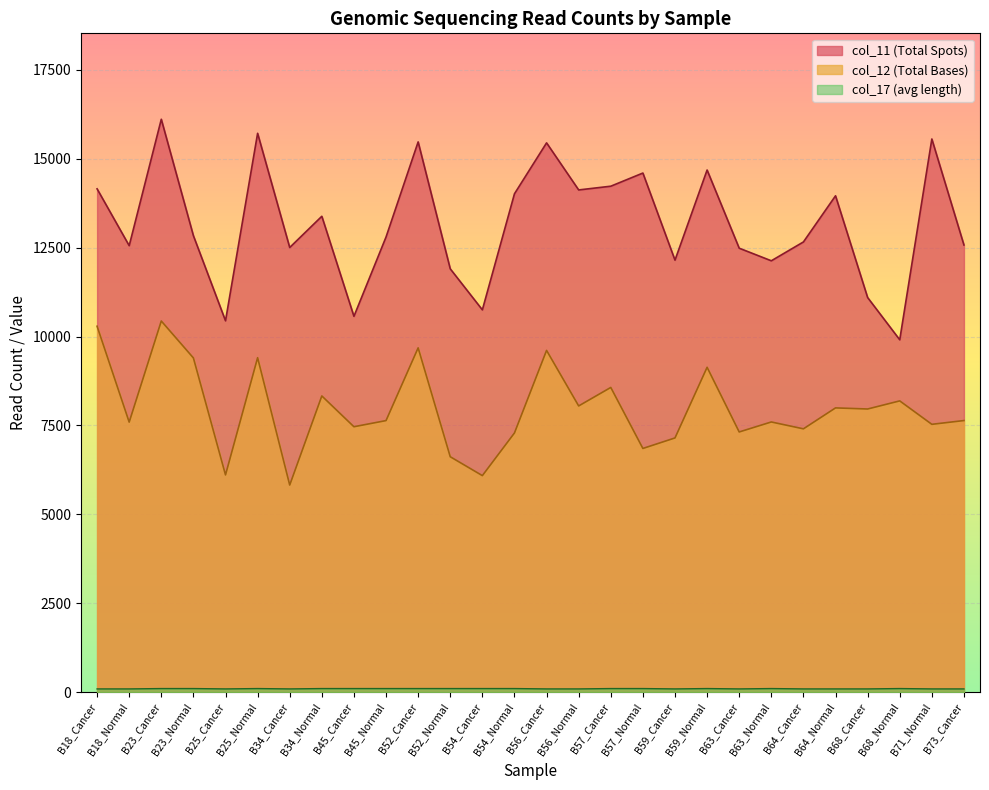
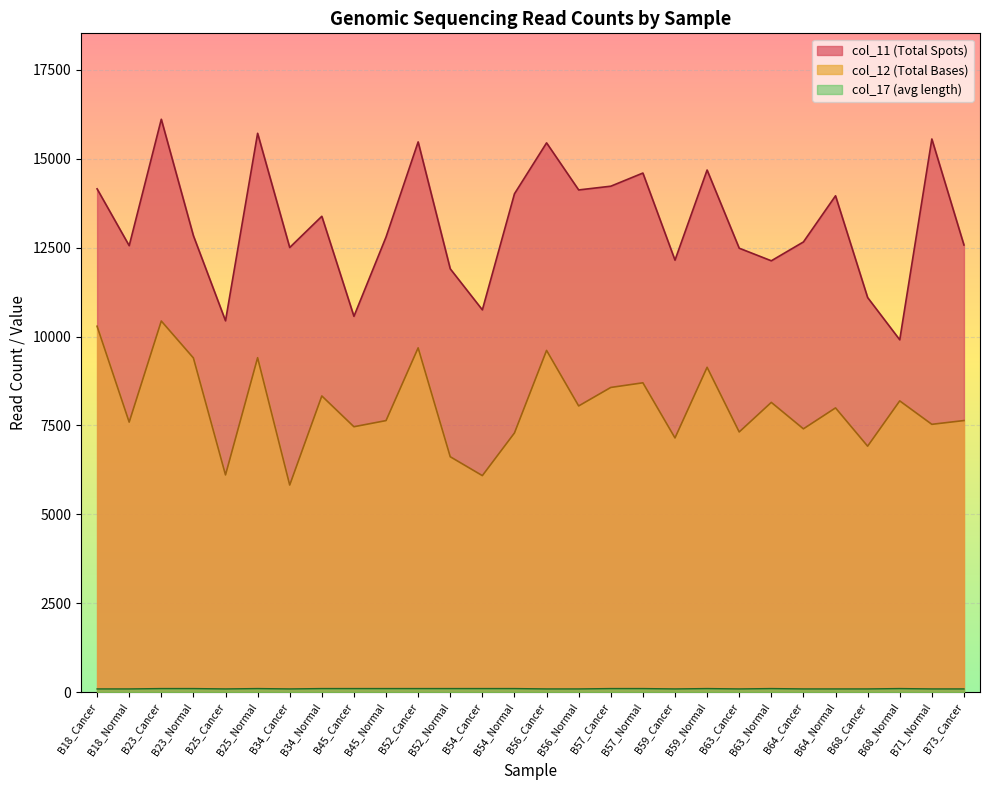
  {
    "col_11 (Total Spots)": {
      "B18_Cancer": 14200,
      "B18_Normal": 12600,
      "B23_Cancer": 16100,
      "B23_Normal": 12800,
      "B25_Cancer": 10400,
      "B25_Normal": 15700,
      "B34_Cancer": 12500,
      "B34_Normal": 13400,
      "B45_Cancer": 10600,
      "B45_Normal": 12800,
      "B52_Cancer": 15500,
      "B52_Normal": 11900,
      "B54_Cancer": 10800,
      "B54_Normal": 14000,
      "B56_Cancer": 15500,
      "B56_Normal": 14100,
      "B57_Cancer": 14200,
      "B57_Normal": 14600,
      "B59_Cancer": 12200,
      "B59_Normal": 14700,
      "B63_Cancer": 12500,
      "B63_Normal": 12100,
      "B64_Cancer": 12700,
      "B64_Normal": 14000,
      "B68_Cancer": 11100,
      "B68_Normal": 9900,
      "B71_Normal": 15600,
      "B73_Cancer": 12600
    },
    "col_12 (Total Bases)": {
      "B18_Cancer": 10300,
      "B18_Normal": 7600,
      "B23_Cancer": 10400,
      "B23_Normal": 9400,
      "B25_Cancer": 6100,
      "B25_Normal": 9400,
      "B34_Cancer": 5800,
      "B34_Normal": 8300,
      "B45_Cancer": 7500,
      "B45_Normal": 7600,
      "B52_Cancer": 9700,
      "B52_Normal": 6600,
      "B54_Cancer": 6100,
      "B54_Normal": 7300,
      "B56_Cancer": 9600,
      "B56_Normal": 8100,
      "B57_Cancer": 8600,
-     "B57_Normal": 6900,
+     "B57_Normal": 8700,
      "B59_Cancer": 7200,
      "B59_Normal": 9100,
      "B63_Cancer": 7300,
-     "B63_Normal": 7600,
+     "B63_Normal": 8200,
      "B64_Cancer": 7400,
      "B64_Normal": 8000,
-     "B68_Cancer": 8000,
+     "B68_Cancer": 6900,
      "B68_Normal": 8200,
      "B71_Normal": 7500,
      "B73_Cancer": 7600
    },
    "col_17 (avg length)": {
      "B18_Cancer": 100,
      "B18_Normal": 100,
      "B23_Cancer": 100,
      "B23_Normal": 100,
      "B25_Cancer": 100,
      "B25_Normal": 100,
      "B34_Cancer": 100,
      "B34_Normal": 100,
      "B45_Cancer": 100,
      "B45_Normal": 100,
      "B52_Cancer": 100,
      "B52_Normal": 100,
      "B54_Cancer": 100,
      "B54_Normal": 100,
      "B56_Cancer": 100,
      "B56_Normal": 100,
      "B57_Cancer": 100,
      "B57_Normal": 100,
      "B59_Cancer": 100,
      "B59_Normal": 100,
      "B63_Cancer": 100,
      "B63_Normal": 100,
      "B64_Cancer": 100,
      "B64_Normal": 100,
      "B68_Cancer": 100,
      "B68_Normal": 100,
      "B71_Normal": 100,
      "B73_Cancer": 100
    }
  }
